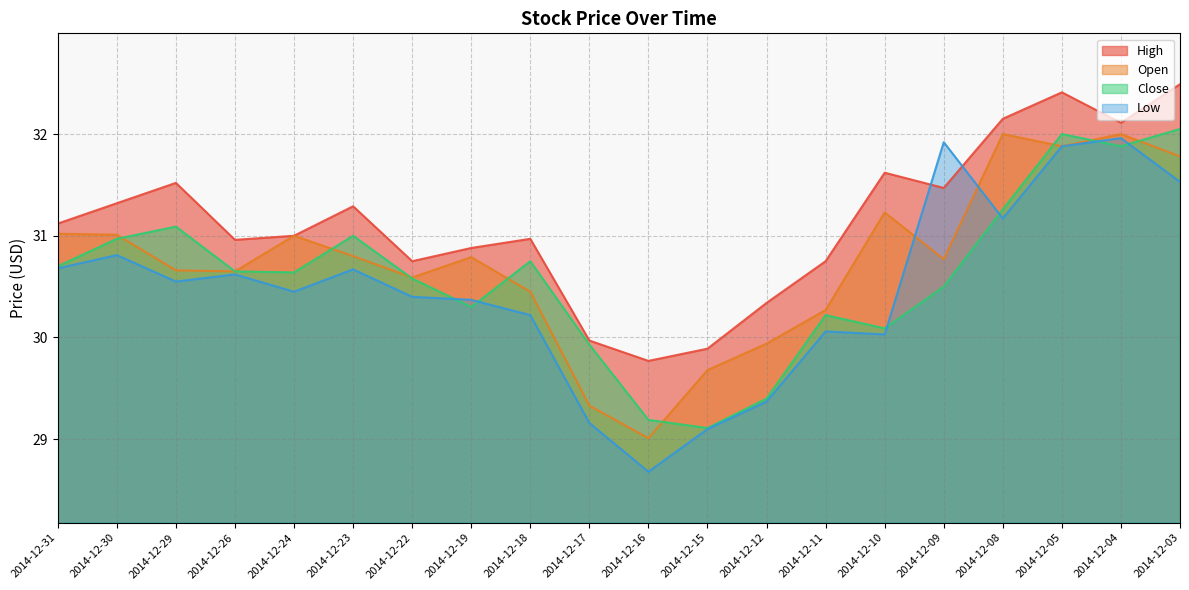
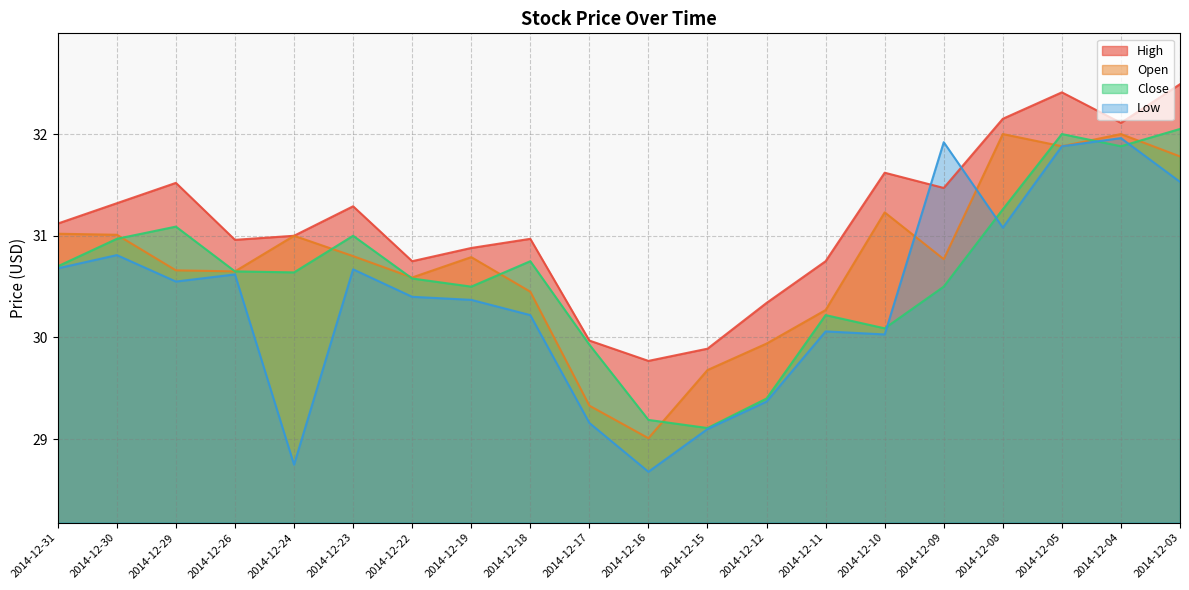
  {
    "Close": {
      "2014-12-30": 30.97,
      "2014-12-29": 31.1,
      "2014-12-24": 30.64,
      "2014-12-23": 31.0,
-     "2014-12-19": 30.3,
+     "2014-12-19": 30.5,
      "2014-12-18": 30.75,
      "2014-12-17": 29.93,
      "2014-12-16": 29.2,
      "2014-12-12": 29.4,
      "2014-12-11": 30.2,
      "2014-12-10": 30.1,
      "2014-12-09": 30.5,
      "2014-12-08": 31.26,
      "2014-12-05": 32.0,
      "2014-12-04": 31.9,
      "2014-12-03": 32.05
    },
    "Low": {
      "2014-12-30": 30.81,
      "2014-12-29": 30.55,
      "2014-12-26": 30.62,
-     "2014-12-24": 30.45,
+     "2014-12-24": 28.75,
      "2014-12-23": 30.67,
      "2014-12-22": 30.40,
      "2014-12-19": 30.37,
      "2014-12-18": 30.22,
      "2014-12-17": 29.16,
      "2014-12-16": 28.68,
      "2014-12-12": 29.37,
      "2014-12-11": 30.06,
      "2014-12-10": 30.03,
      "2014-12-09": 31.92,
-     "2014-12-08": 31.17,
+     "2014-12-08": 31.08,
      "2014-12-04": 31.96,
      "2014-12-03": 31.53
    }
  }
